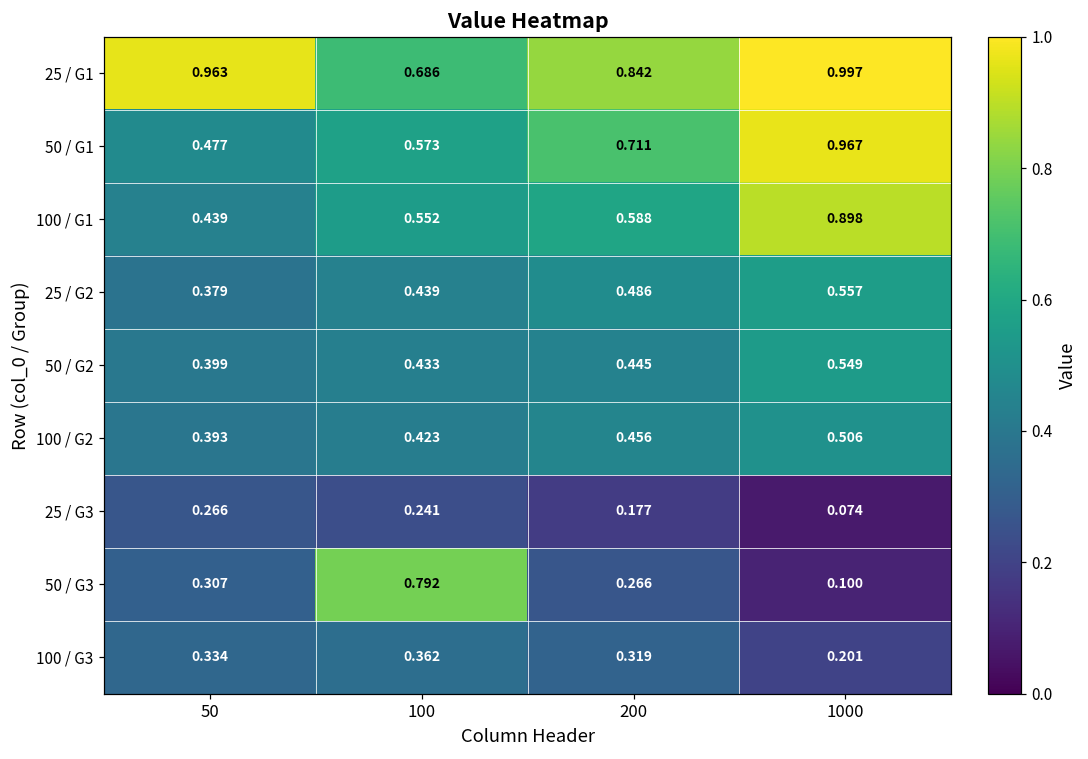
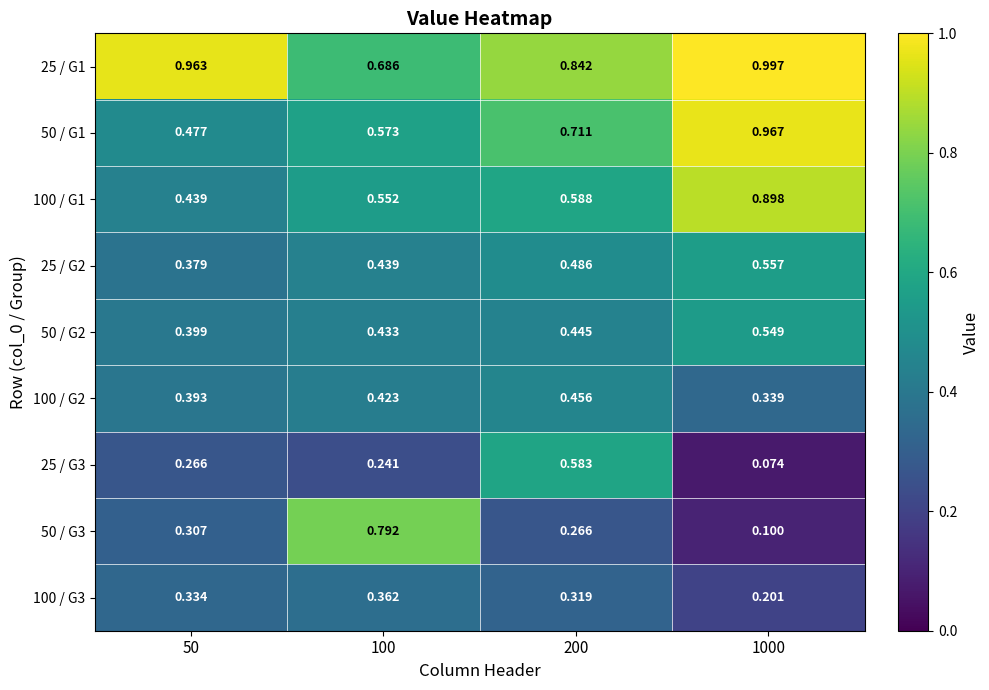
  {
    "25 / G1": {
      "50": 0.963,
      "100": 0.686,
      "200": 0.842,
      "1000": 0.997
    },
    "50 / G1": {
      "50": 0.477,
      "100": 0.573,
      "200": 0.711,
      "1000": 0.967
    },
    "100 / G1": {
      "50": 0.439,
      "100": 0.552,
      "200": 0.588,
      "1000": 0.898
    },
    "25 / G2": {
      "50": 0.379,
      "100": 0.439,
      "200": 0.486,
      "1000": 0.557
    },
    "50 / G2": {
      "50": 0.399,
      "100": 0.433,
      "200": 0.445,
      "1000": 0.549
    },
    "100 / G2": {
      "50": 0.393,
      "100": 0.423,
      "200": 0.456,
-     "1000": 0.506
+     "1000": 0.339
    },
    "25 / G3": {
      "50": 0.266,
      "100": 0.241,
-     "200": 0.177,
+     "200": 0.583,
      "1000": 0.074
    },
    "50 / G3": {
      "50": 0.307,
      "100": 0.792,
      "200": 0.266,
      "1000": 0.100
    },
    "100 / G3": {
      "50": 0.334,
      "100": 0.362,
      "200": 0.319,
      "1000": 0.201
    }
  }
